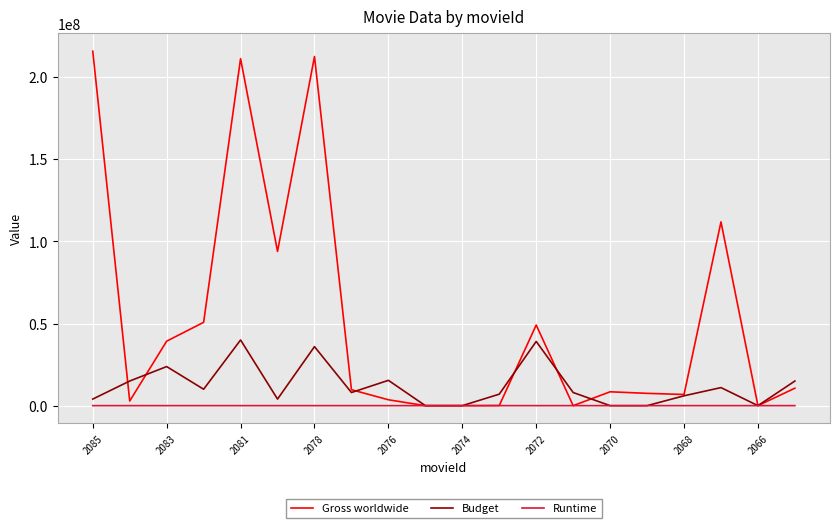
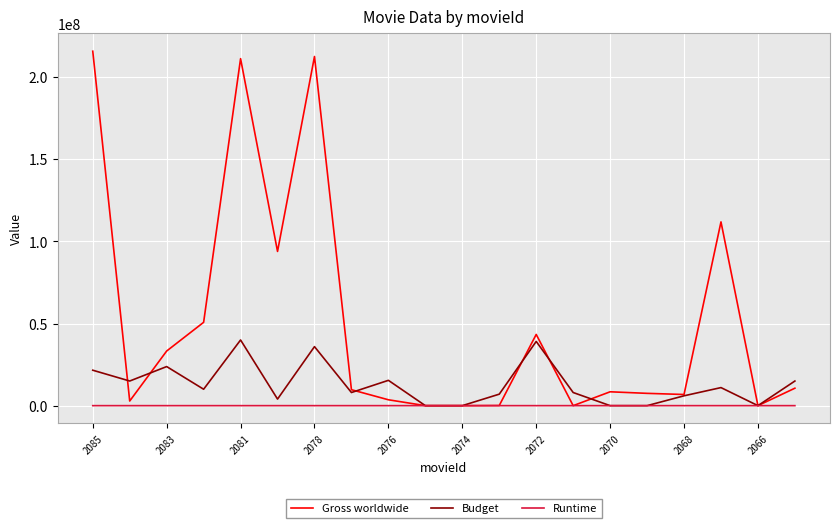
  {
    "Gross worldwide": {
      "2085": 216000000,
-     "2083": 39000000,
+     "2083": 33000000,
      "2081": 211000000,
      "2078": 213000000,
      "2076": 4000000,
-     "2072": 49000000,
+     "2072": 43000000,
      "2070": 8000000
    },
    "Budget": {
-     "2085": 4000000,
+     "2085": 22000000,
      "2083": 24000000,
      "2081": 40000000,
      "2078": 36000000,
      "2076": 15000000,
      "2072": 39000000
    },
    "Runtime": {
      "2085": 0,
      "2083": 0,
      "2081": 0,
      "2078": 0,
      "2076": 0,
      "2072": 0,
      "2068": 0
    }
  }
